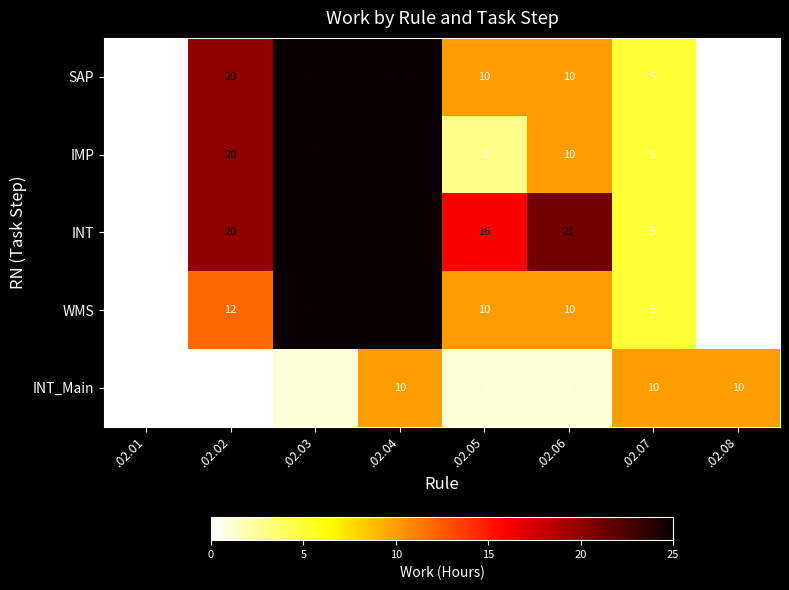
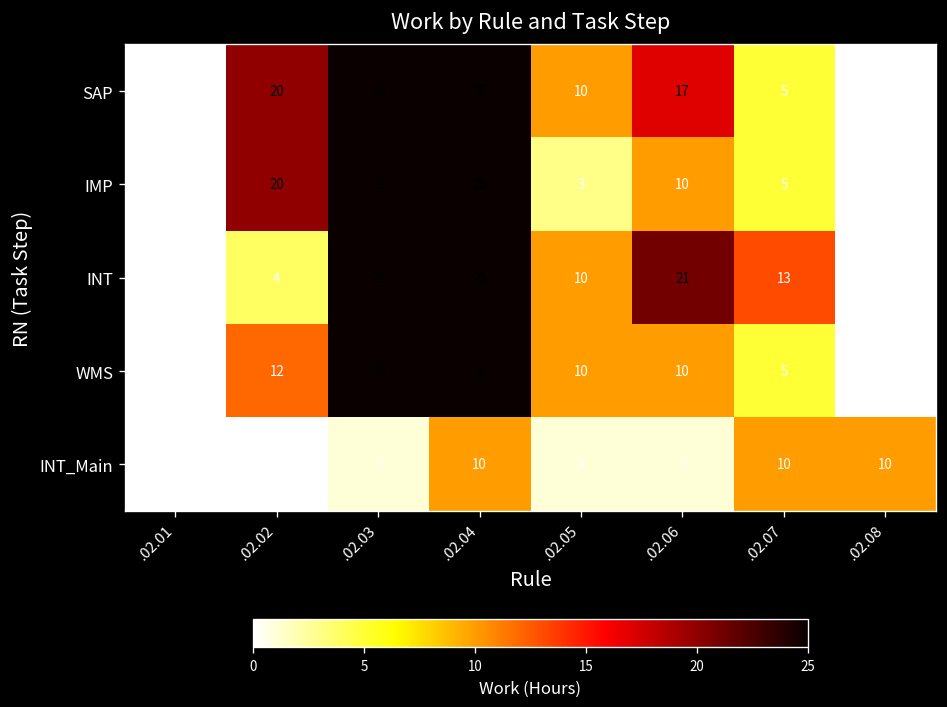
  {
    "SAP": {
      ".02.02": 20,
      ".02.05": 10,
-     ".02.06": 10,
+     ".02.06": 17,
      ".02.07": 5
    },
    "IMP": {
      ".02.02": 20,
      ".02.05": 3,
      ".02.06": 10,
      ".02.07": 5
    },
    "INT": {
-     ".02.02": 20,
-     ".02.05": 16,
+     ".02.02": 4,
+     ".02.05": 10,
      ".02.06": 21,
-     ".02.07": 5
+     ".02.07": 13
    },
    "WMS": {
      ".02.02": 12,
      ".02.05": 10,
      ".02.06": 10,
      ".02.07": 5
    },
    "INT_Main": {
      ".02.04": 10,
      ".02.07": 10,
      ".02.08": 10
    }
  }
